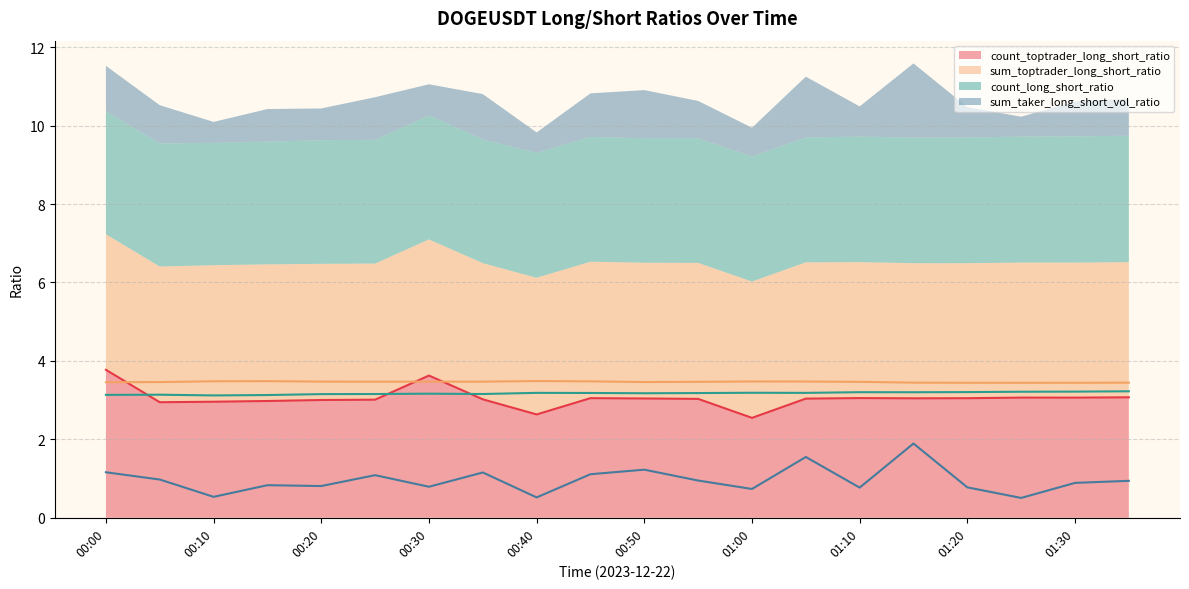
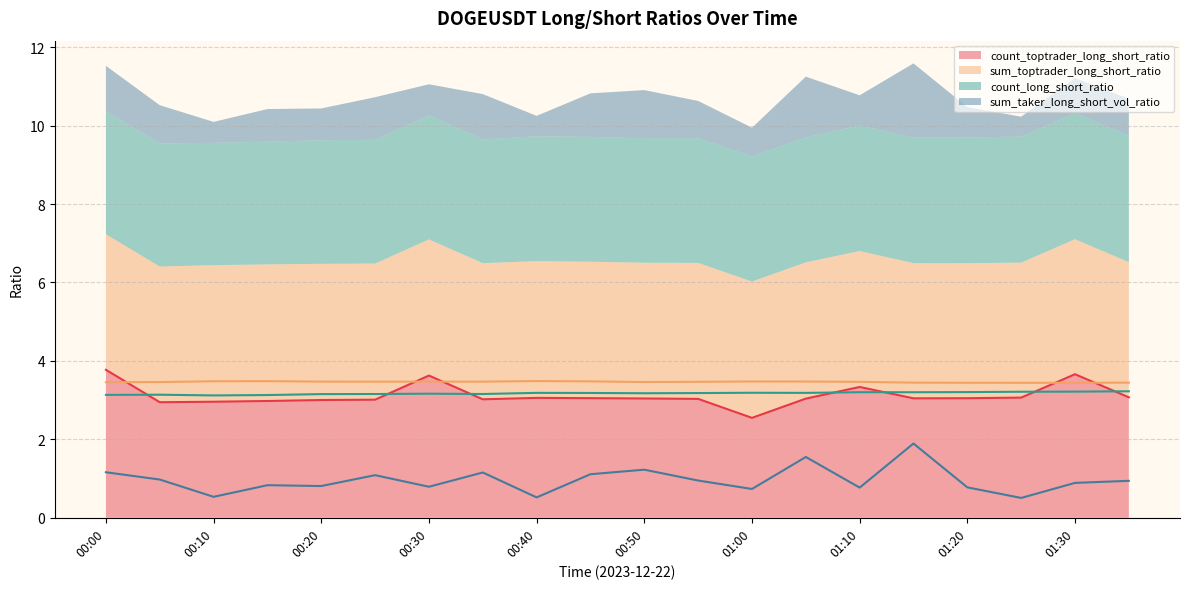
  {
    "count_toptrader_long_short_ratio": {
      "00:00": 3.8,
      "00:10": 3.0,
      "00:20": 3.0,
      "00:30": 3.6,
-     "00:40": 2.6,
+     "00:40": 3.1,
      "00:50": 3.0,
      "01:00": 2.5,
-     "01:10": 3.1,
+     "01:10": 3.3,
      "01:20": 3.0,
-     "01:30": 3.1
+     "01:30": 3.7
    }
  }
